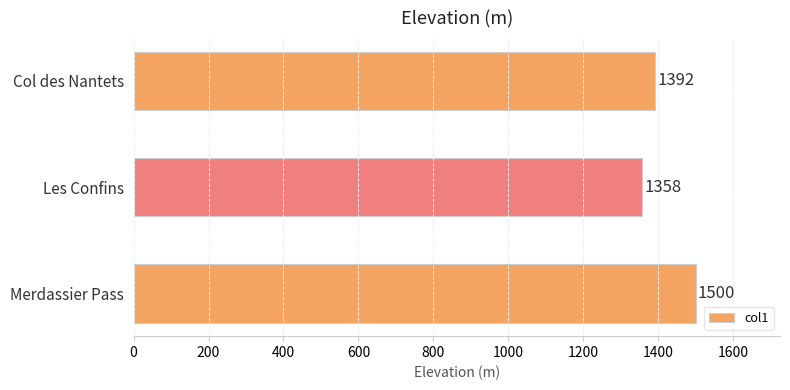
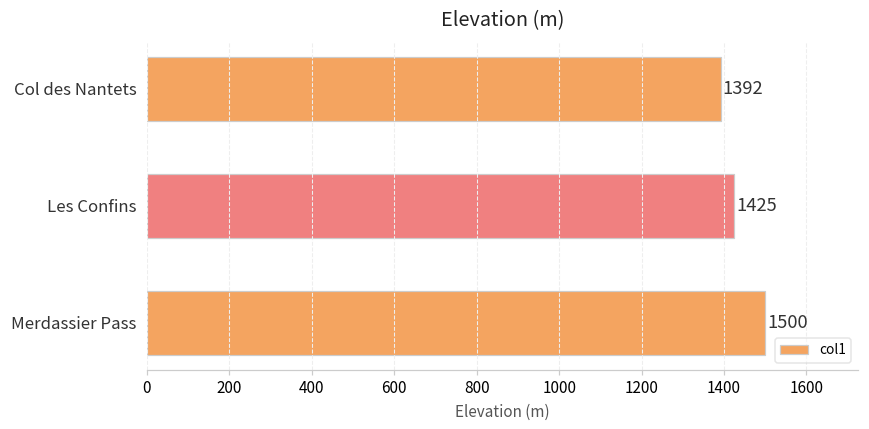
  {
    "Col des Nantets": 1392,
-   "Les Confins": 1358,
+   "Les Confins": 1425,
    "Merdassier Pass": 1500
  }
